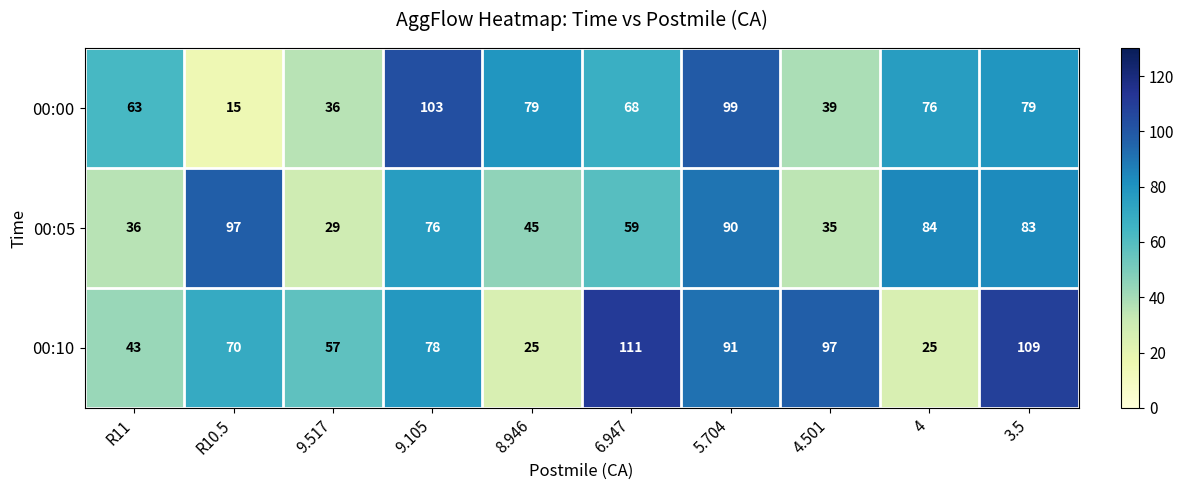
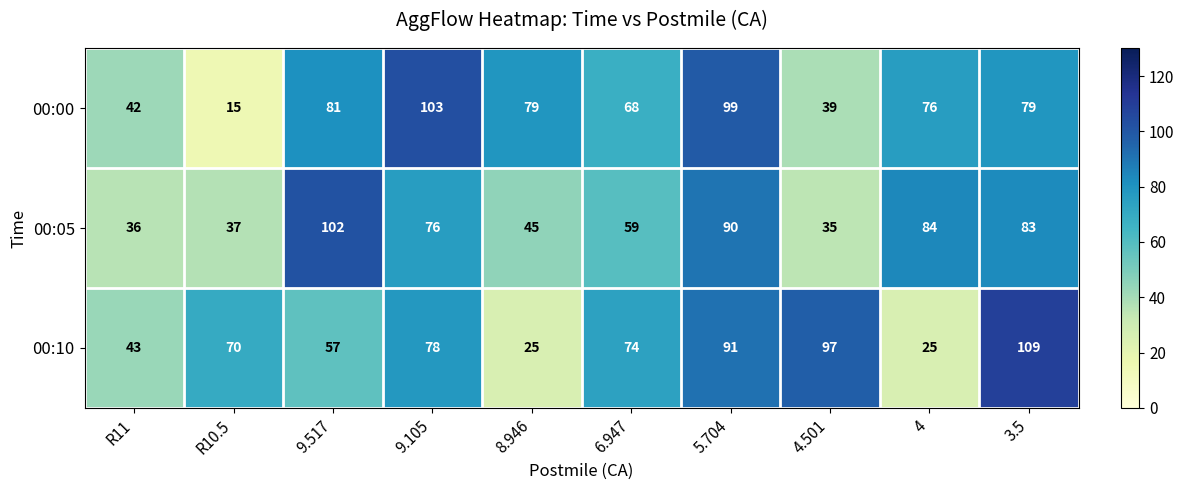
  {
    "00:00": {
-     "R11": 63,
+     "R11": 42,
      "R10.5": 15,
-     "9.517": 36,
+     "9.517": 81,
      "9.105": 103,
      "8.946": 79,
      "6.947": 68,
      "5.704": 99,
      "4.501": 39,
      "4": 76,
      "3.5": 79
    },
    "00:05": {
      "R11": 36,
-     "R10.5": 97,
-     "9.517": 29,
+     "R10.5": 37,
+     "9.517": 102,
      "9.105": 76,
      "8.946": 45,
      "6.947": 59,
      "5.704": 90,
      "4.501": 35,
      "4": 84,
      "3.5": 83
    },
    "00:10": {
      "R11": 43,
      "R10.5": 70,
      "9.517": 57,
      "9.105": 78,
      "8.946": 25,
-     "6.947": 111,
+     "6.947": 74,
      "5.704": 91,
      "4.501": 97,
      "4": 25,
      "3.5": 109
    }
  }
